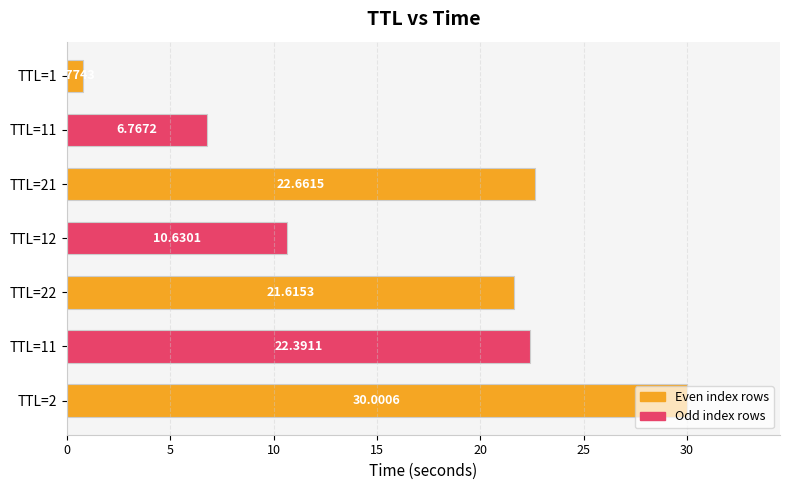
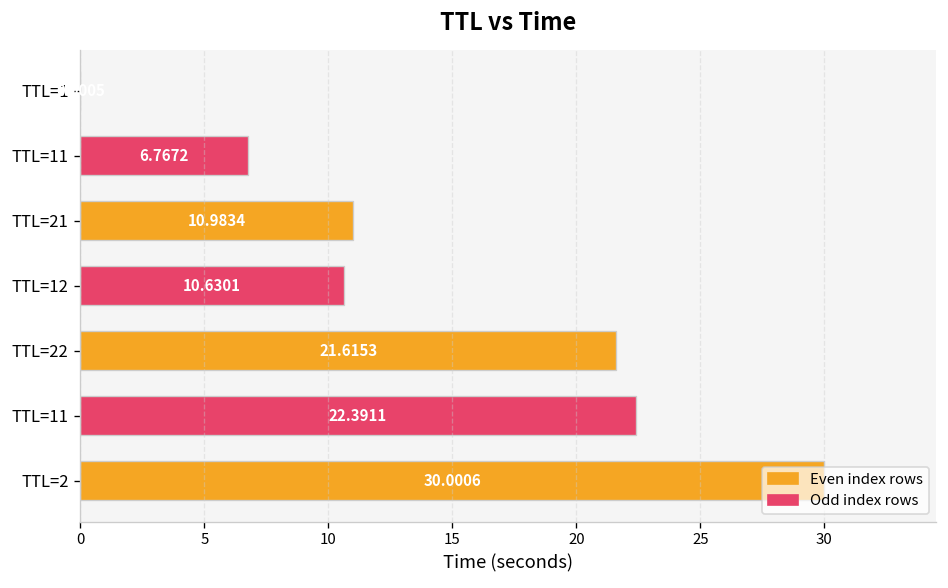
  {
-   "TTL=1": 0.8,
-   "TTL=21": 22.6615,
+   "TTL=1": 0.0,
+   "TTL=21": 10.9834,
    "TTL=12": 10.6301,
    "TTL=22": 21.6153
  }
